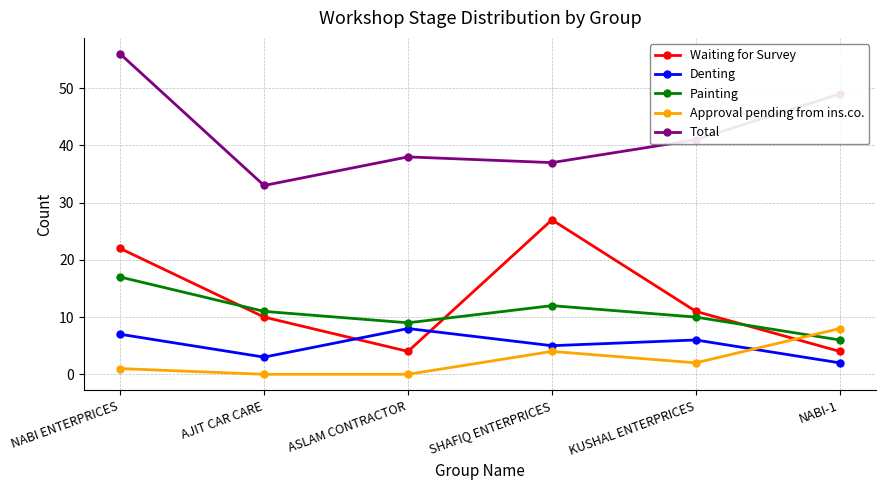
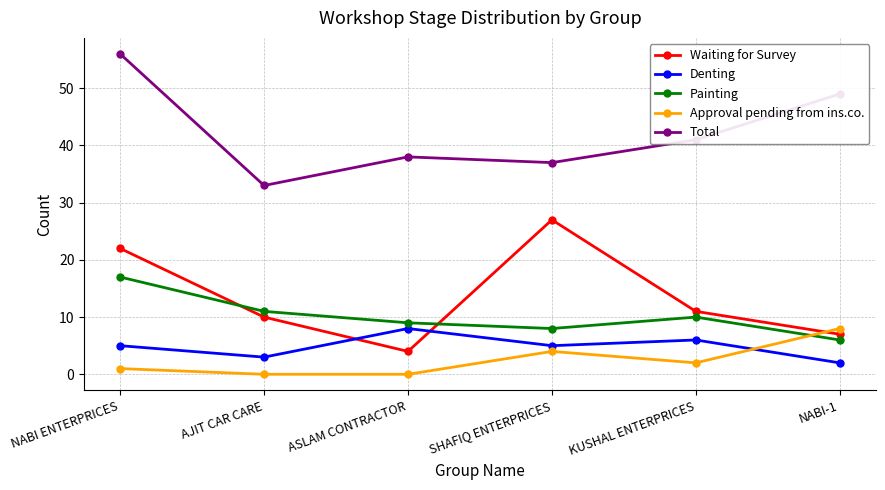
  {
    "Waiting for Survey": {
      "NABI ENTERPRICES": 22,
      "AJIT CAR CARE": 10,
      "ASLAM CONTRACTOR": 4,
      "SHAFIQ ENTERPRICES": 27,
      "KUSHAL ENTERPRICES": 11,
-     "NABI-1": 4
+     "NABI-1": 7
    },
    "Denting": {
-     "NABI ENTERPRICES": 7,
+     "NABI ENTERPRICES": 5,
      "AJIT CAR CARE": 3,
      "ASLAM CONTRACTOR": 8,
      "SHAFIQ ENTERPRICES": 5,
      "KUSHAL ENTERPRICES": 6,
      "NABI-1": 2
    },
    "Painting": {
      "NABI ENTERPRICES": 17,
      "AJIT CAR CARE": 11,
      "ASLAM CONTRACTOR": 9,
-     "SHAFIQ ENTERPRICES": 12,
+     "SHAFIQ ENTERPRICES": 8,
      "KUSHAL ENTERPRICES": 10,
      "NABI-1": 6
    },
    "Approval pending from ins.co.": {
      "NABI ENTERPRICES": 1,
      "AJIT CAR CARE": 0,
      "ASLAM CONTRACTOR": 0,
      "SHAFIQ ENTERPRICES": 4,
      "KUSHAL ENTERPRICES": 2,
      "NABI-1": 8
    },
    "Total": {
      "NABI ENTERPRICES": 56,
      "AJIT CAR CARE": 33,
      "ASLAM CONTRACTOR": 38,
      "SHAFIQ ENTERPRICES": 37
    }
  }
